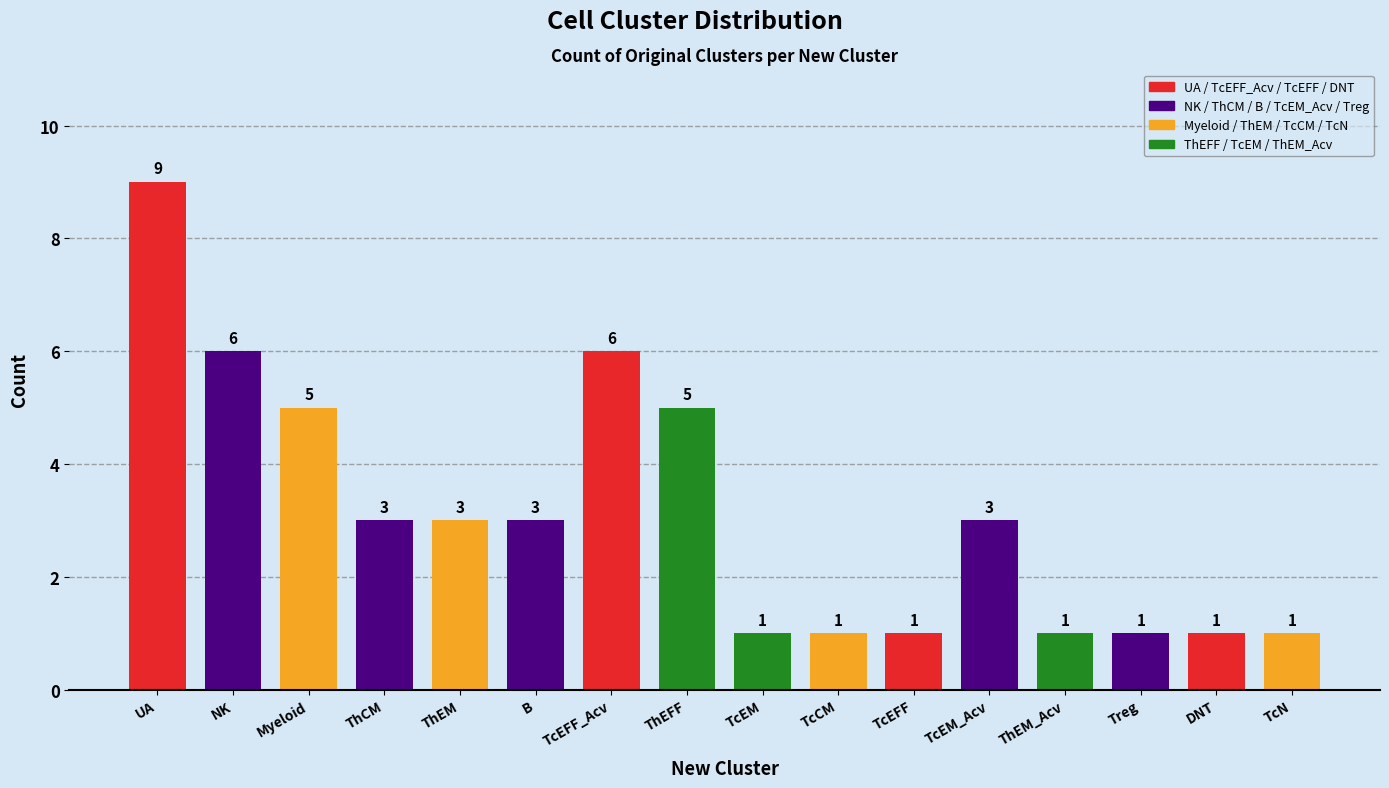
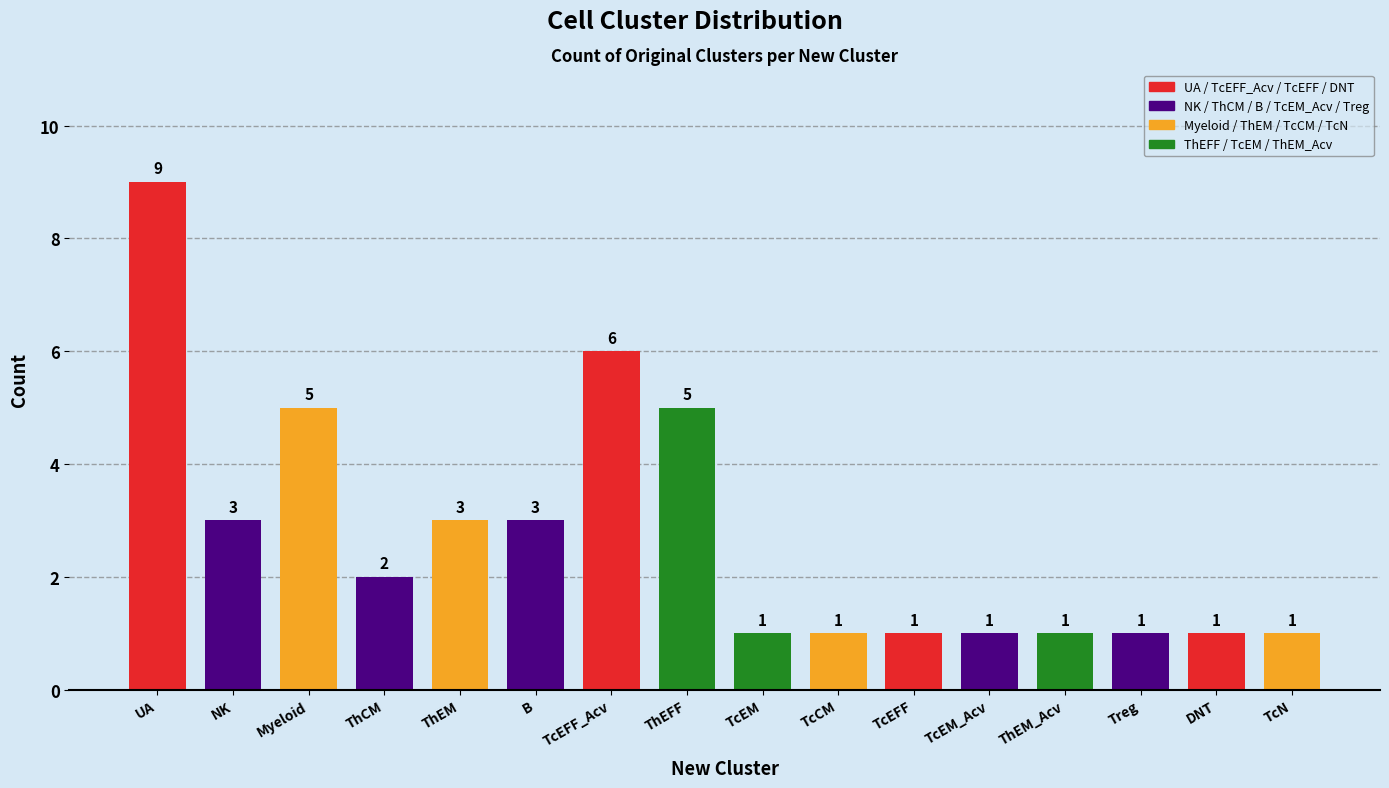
  {
    "UA": 9,
-   "NK": 6,
+   "NK": 3,
    "Myeloid": 5,
-   "ThCM": 3,
+   "ThCM": 2,
    "ThEM": 3,
    "B": 3,
    "TcEFF_Acv": 6,
    "ThEFF": 5,
    "TcEM": 1,
    "TcCM": 1,
    "TcEFF": 1,
-   "TcEM_Acv": 3,
+   "TcEM_Acv": 1,
    "ThEM_Acv": 1,
    "Treg": 1,
    "DNT": 1,
    "TcN": 1
  }
